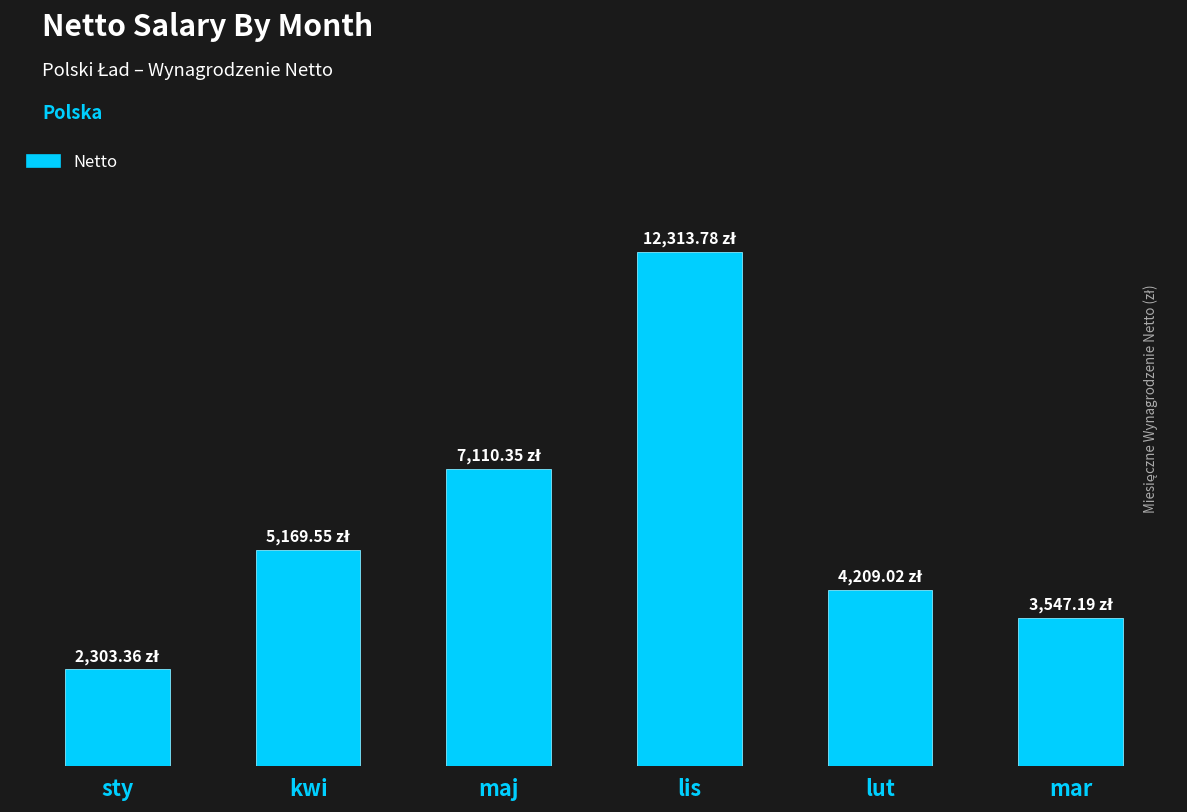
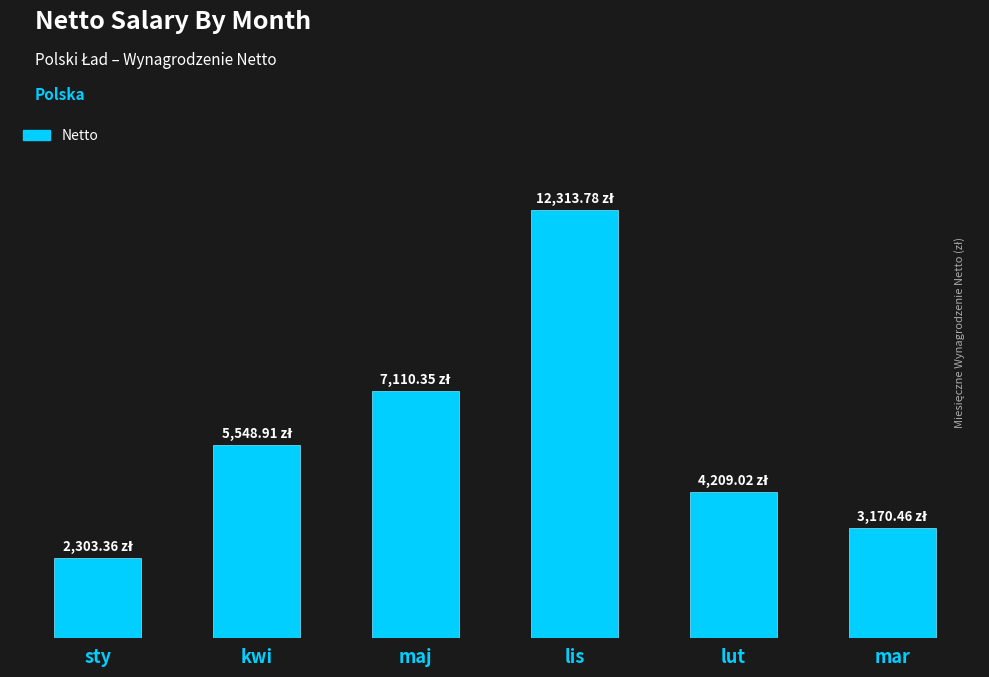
  {
    "sty": "2,303.36",
-   "kwi": "5,169.55",
+   "kwi": "5,548.91",
    "maj": "7,110.35",
    "lis": "12,313.78",
    "lut": "4,209.02",
-   "mar": "3,547.19"
+   "mar": "3,170.46"
  }
